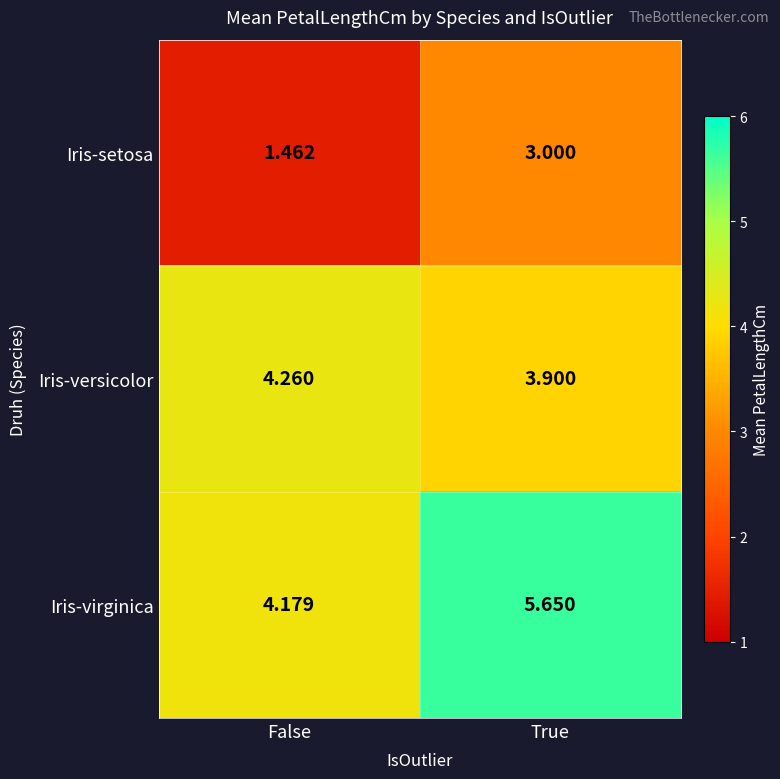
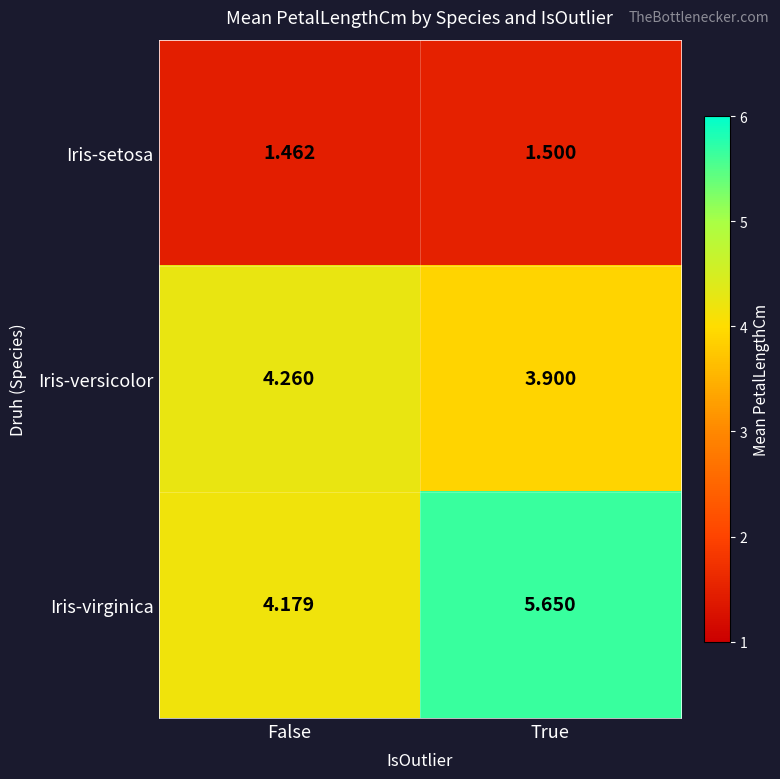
  {
    "Iris-setosa": {
      "False": 1.462,
-     "True": 3.000
+     "True": 1.500
    },
    "Iris-versicolor": {
      "False": 4.260,
      "True": 3.900
    },
    "Iris-virginica": {
      "False": 4.179,
      "True": 5.650
    }
  }
